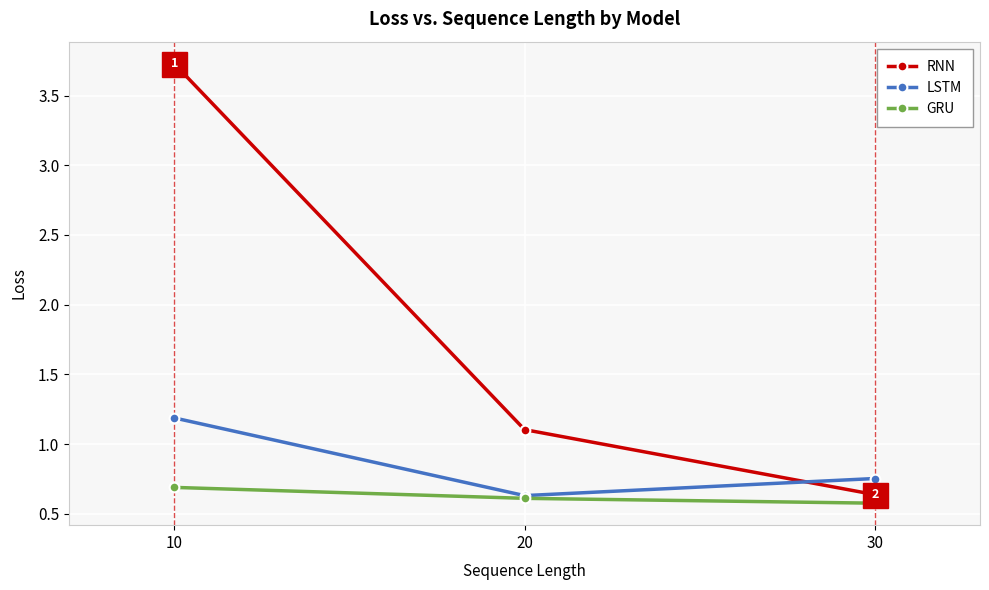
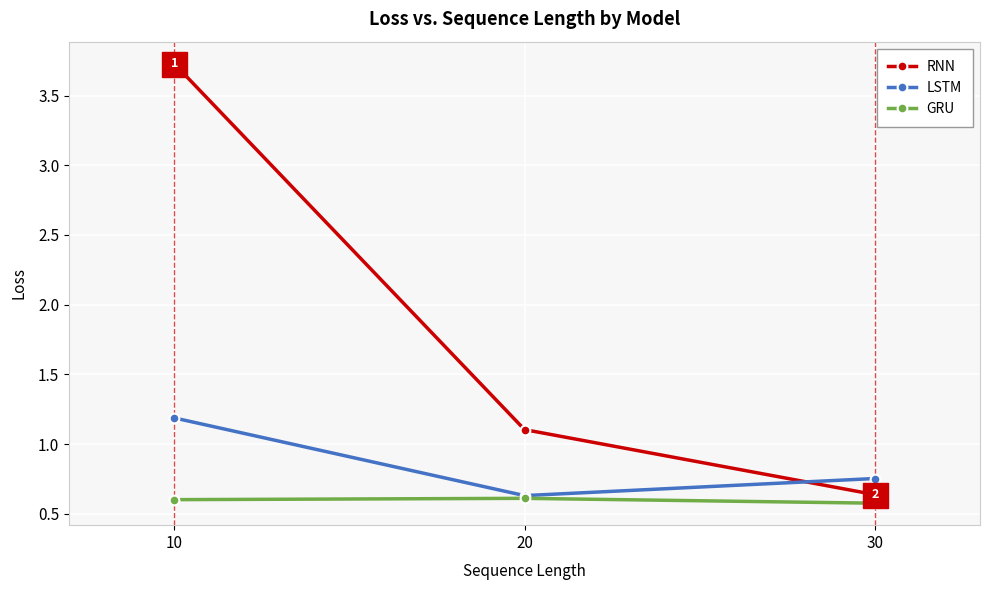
  {
    "LSTM": {
      "10": 1.19,
      "20": 0.63,
      "30": 0.75
    },
    "GRU": {
-     "10": 0.69,
+     "10": 0.60,
      "20": 0.61,
      "30": 0.58
    }
  }
